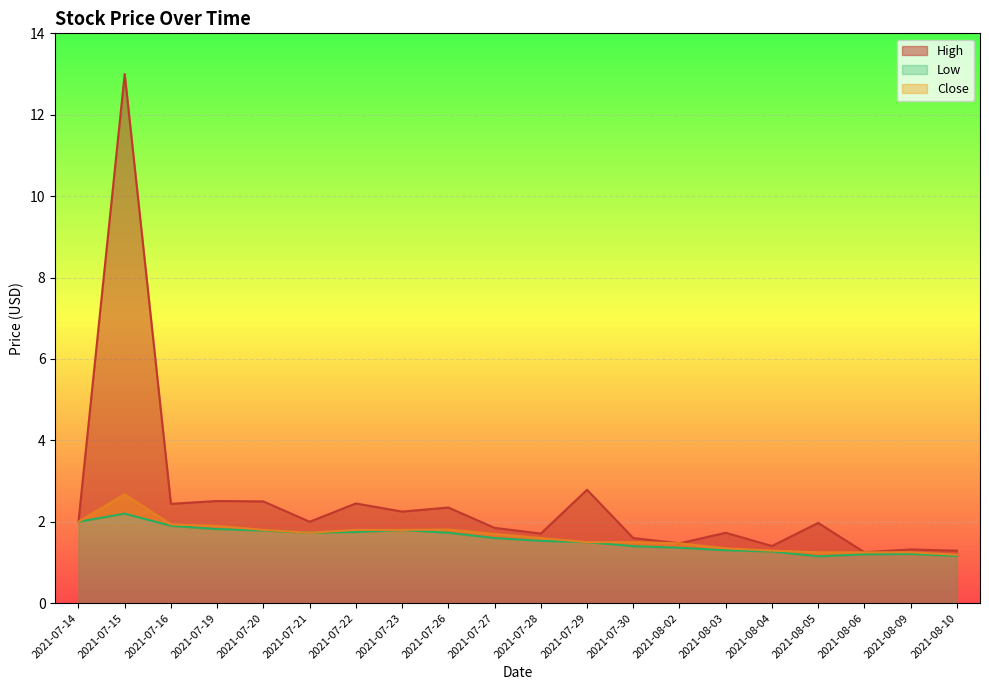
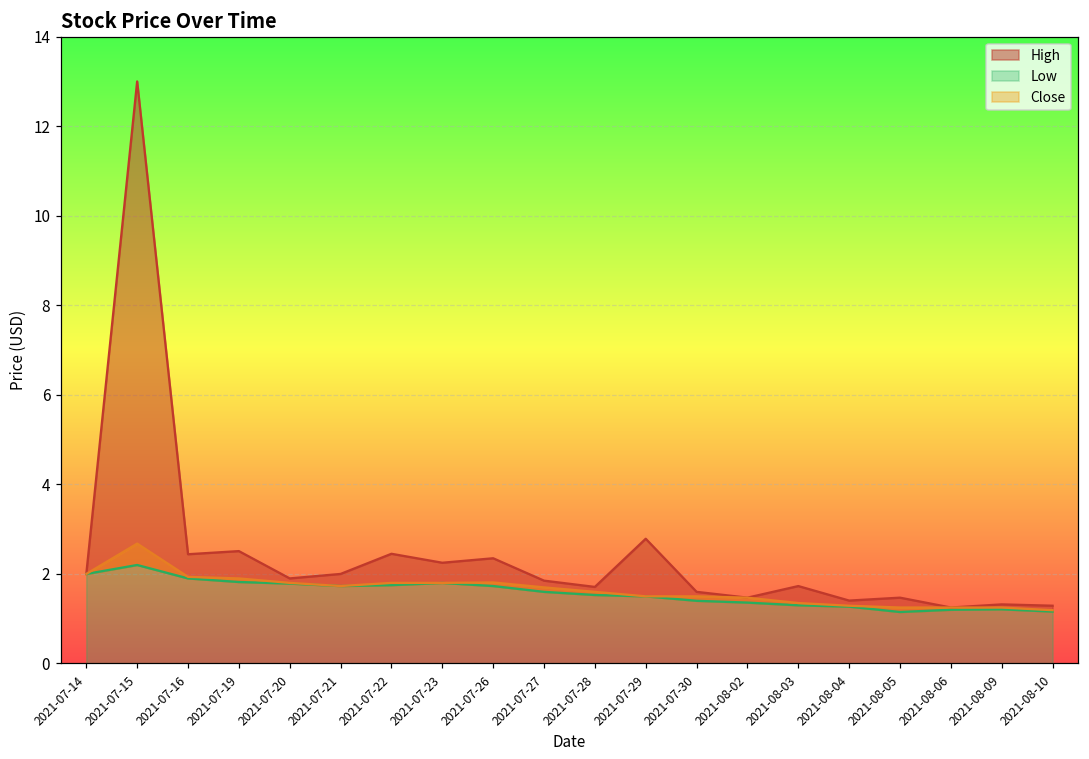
  {
    "High": {
      "2021-07-15": 13.0,
      "2021-07-16": 2.4,
      "2021-07-19": 2.5,
-     "2021-07-20": 2.5,
+     "2021-07-20": 1.9,
      "2021-07-21": 2.0,
      "2021-07-22": 2.5,
      "2021-07-23": 2.3,
      "2021-07-26": 2.3,
      "2021-07-27": 1.9,
      "2021-07-28": 1.7,
      "2021-07-29": 2.8,
      "2021-07-30": 1.6,
      "2021-08-03": 1.7,
      "2021-08-04": 1.4,
-     "2021-08-05": 2.0,
+     "2021-08-05": 1.5,
      "2021-08-09": 1.3,
      "2021-08-10": 1.3
    },
    "Low": {
      "2021-07-15": 2.2,
      "2021-07-19": 1.8,
      "2021-07-26": 1.7,
      "2021-07-27": 1.6,
      "2021-07-28": 1.5,
      "2021-07-30": 1.4,
      "2021-08-02": 1.4,
      "2021-08-05": 1.1
    },
    "Close": {
      "2021-07-15": 2.7,
      "2021-07-19": 1.9,
      "2021-07-26": 1.8,
      "2021-07-27": 1.7,
      "2021-07-28": 1.6,
      "2021-07-30": 1.5,
      "2021-08-05": 1.3
    }
  }
